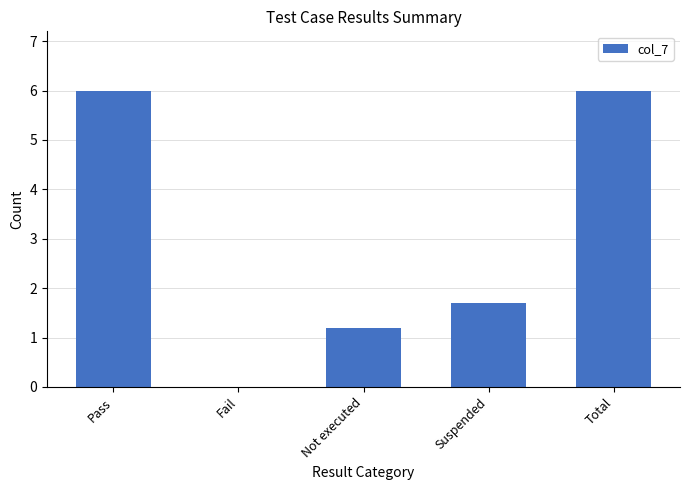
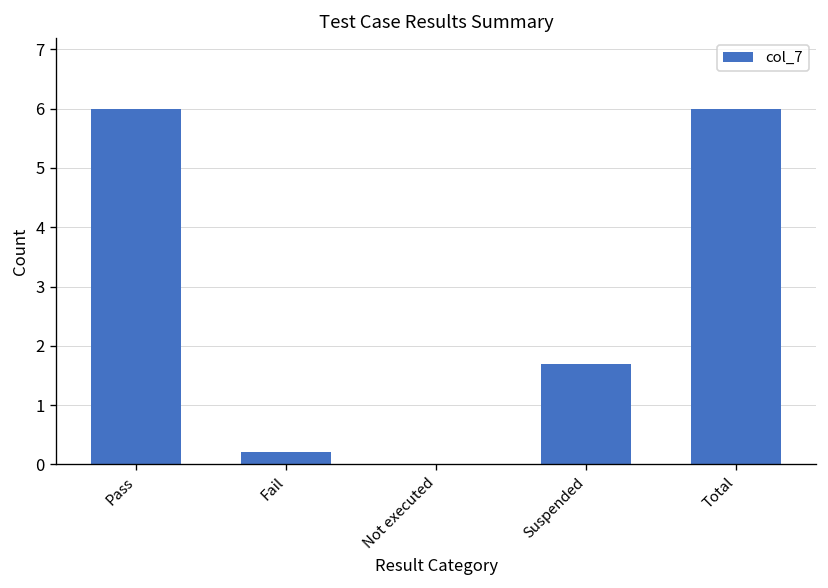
  {
    "Pass": 6.0,
-   "Fail": 0.0,
-   "Not executed": 1.2,
+   "Fail": 0.2,
+   "Not executed": 0.0,
    "Suspended": 1.7,
    "Total": 6.0
  }
